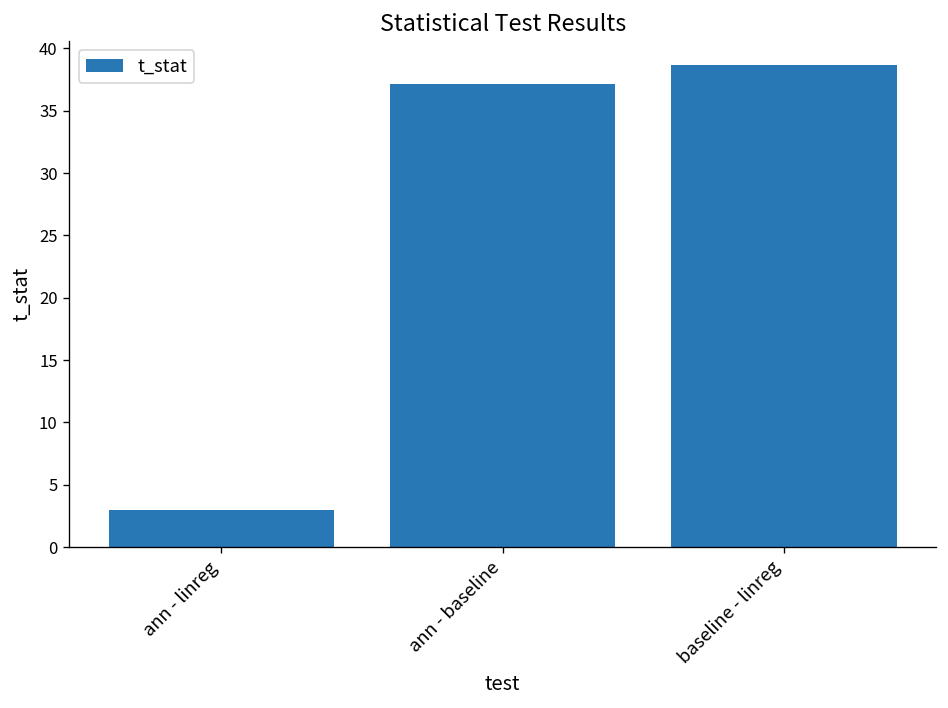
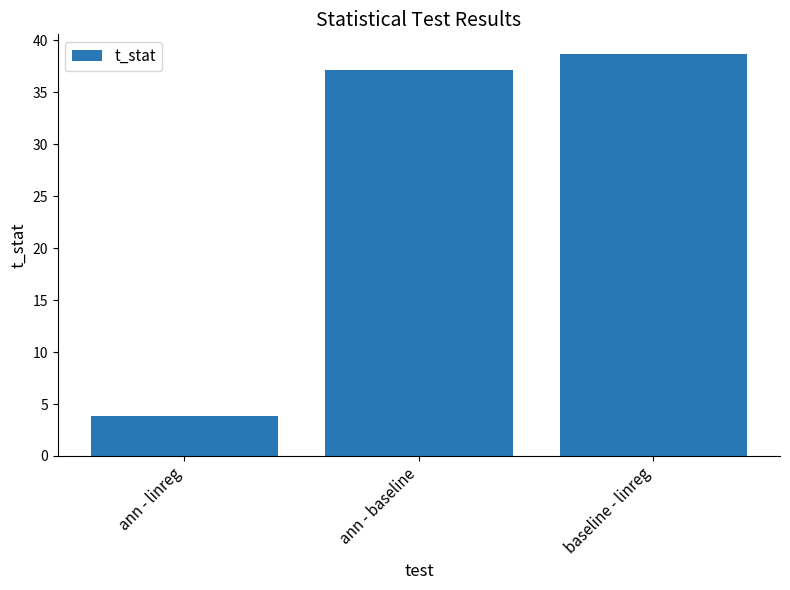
  {
-   "ann - linreg": 3.0,
+   "ann - linreg": 3.9,
    "ann - baseline": 37.1,
    "baseline - linreg": 38.6
  }
